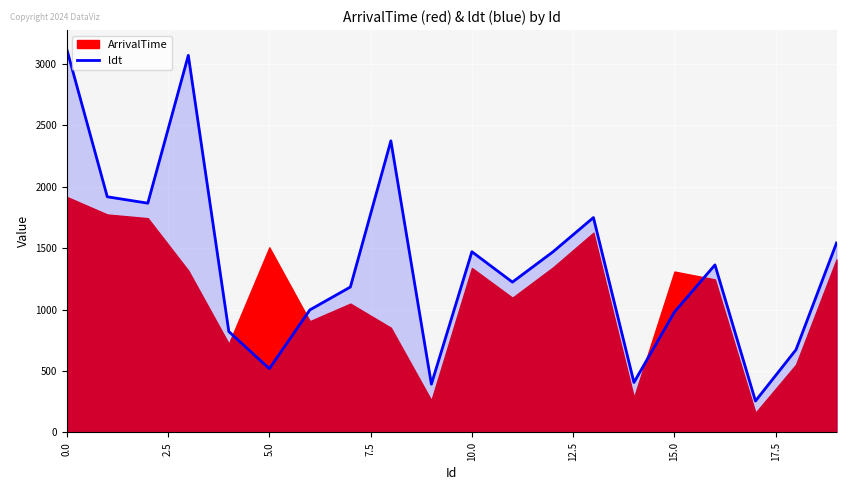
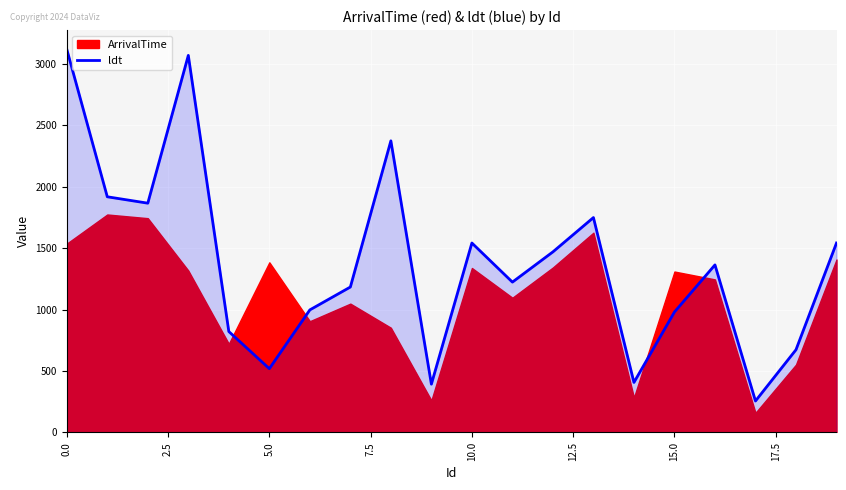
  {
    "ArrivalTime": {
-     "0.0": 1920,
-     "5.0": 1510,
+     "0.0": 1540,
+     "5.0": 1380,
      "10.0": 1340,
      "15.0": 1310
    },
    "ldt": {
      "0.0": 3120,
      "5.0": 520,
-     "10.0": 1470,
+     "10.0": 1540,
      "15.0": 980
    }
  }
